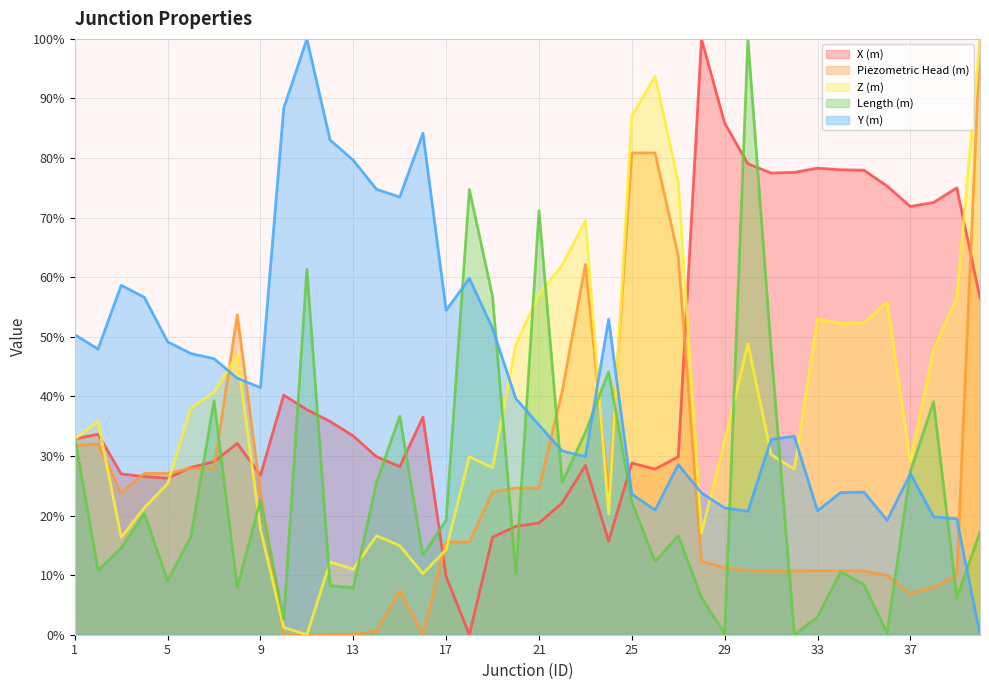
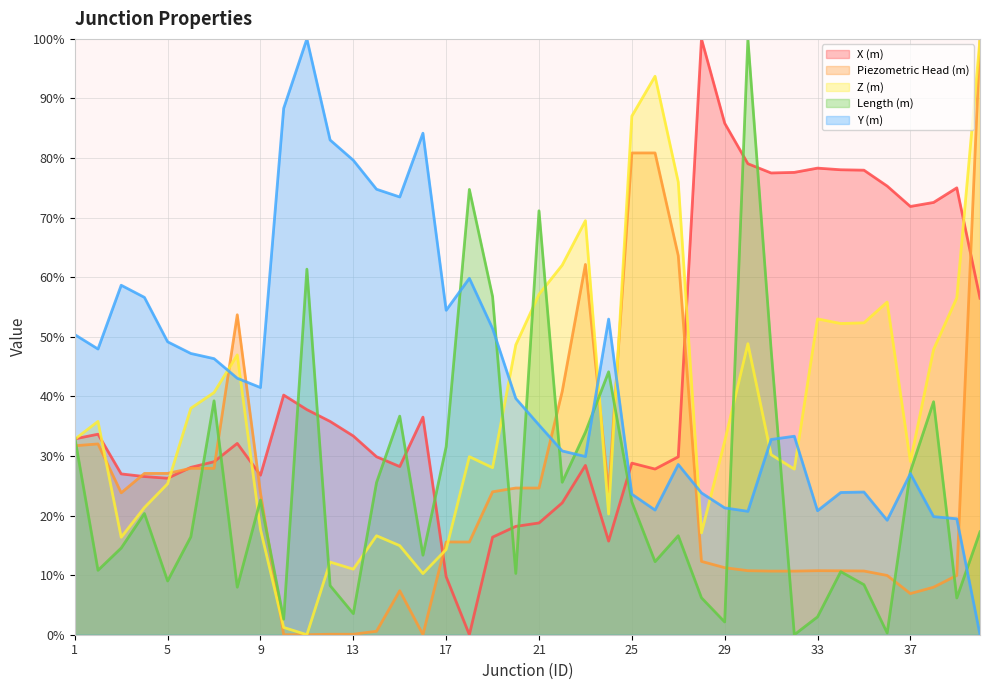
  {
    "Length (m)": {
      "5": "9%",
      "9": "23%",
-     "13": "8%",
-     "17": "19%",
+     "13": "4%",
+     "17": "32%",
      "21": "71%",
      "25": "22%",
-     "29": "0%",
+     "29": "2%",
      "33": "3%"
    },
    "Y (m)": {
      "1": "50%",
      "5": "49%",
      "9": "41%",
      "13": "80%",
      "17": "54%",
      "21": "35%",
      "25": "24%",
      "29": "21%",
      "33": "21%"
    }
  }
